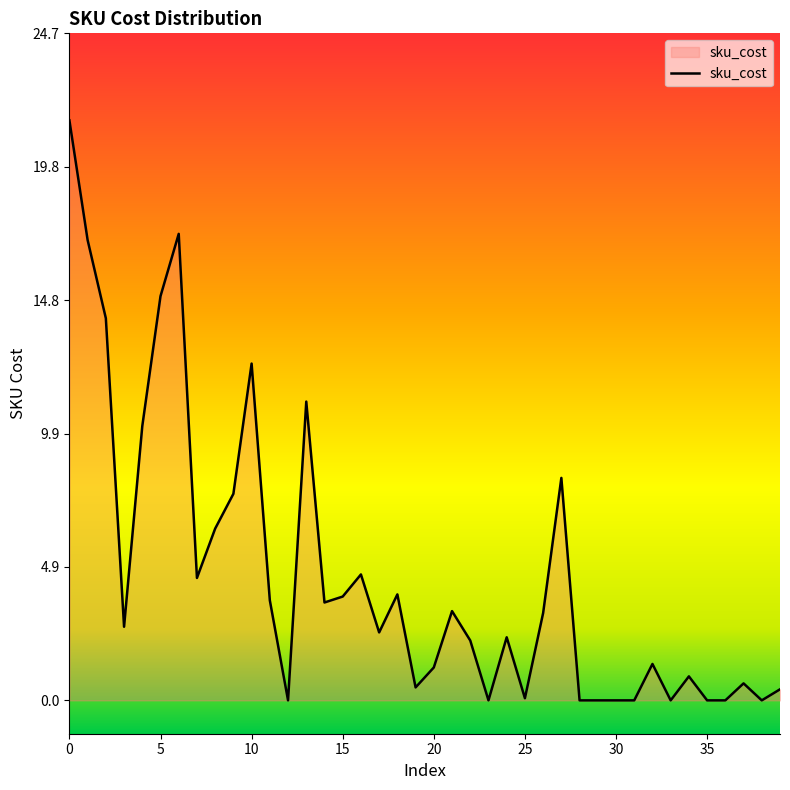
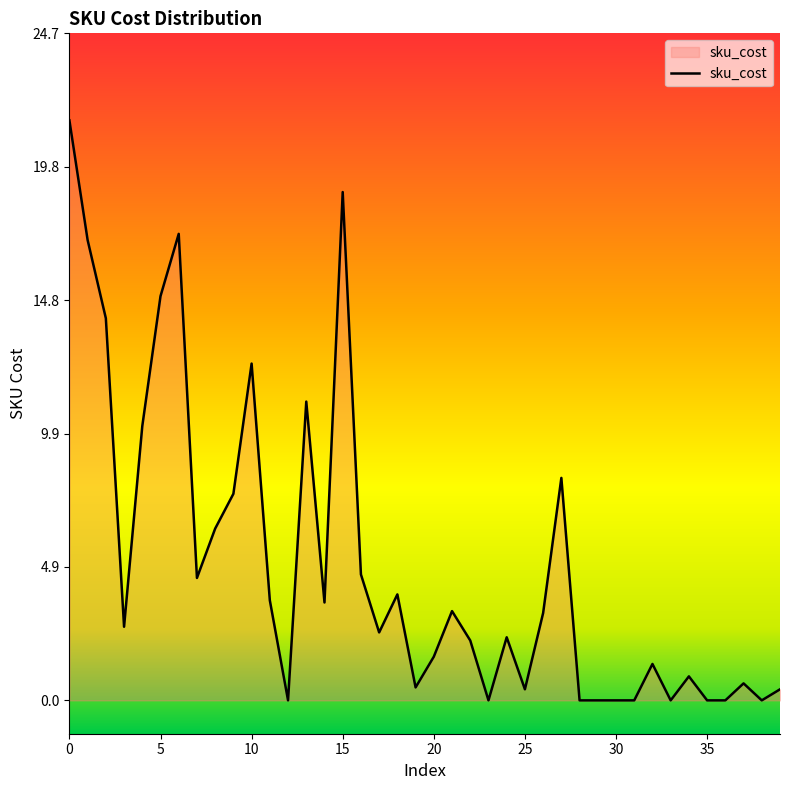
  {
    "0": 21.5,
    "5": 15.0,
    "10": 12.5,
-   "15": 3.9,
-   "20": 1.2,
-   "25": 0.1,
+   "15": 18.9,
+   "20": 1.6,
+   "25": 0.4,
    "30": 0.0,
    "35": 0.0
  }
